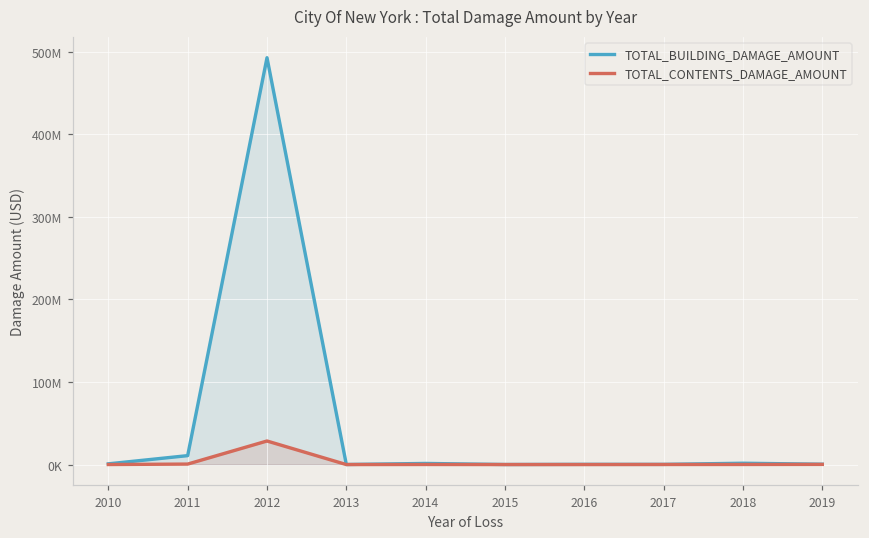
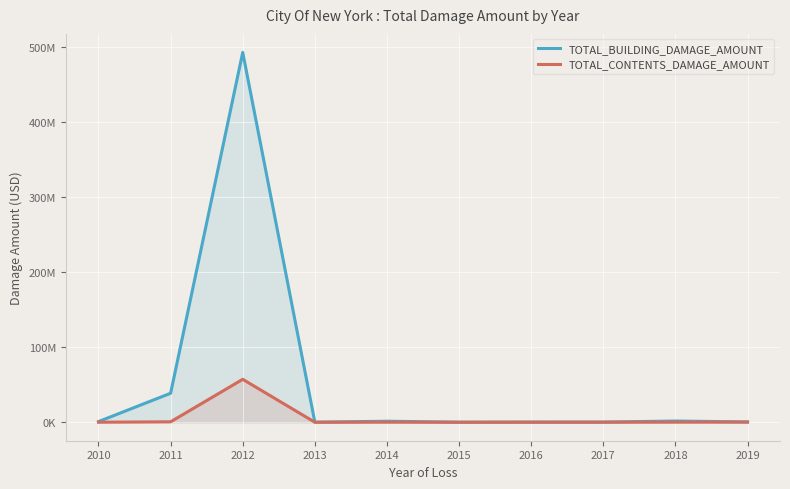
  {
    "TOTAL_BUILDING_DAMAGE_AMOUNT": {
-     "2011": 10000000,
+     "2011": 40000000,
      "2012": 490000000
    },
    "TOTAL_CONTENTS_DAMAGE_AMOUNT": {
      "2011": 0,
-     "2012": 30000000
+     "2012": 60000000
    }
  }
